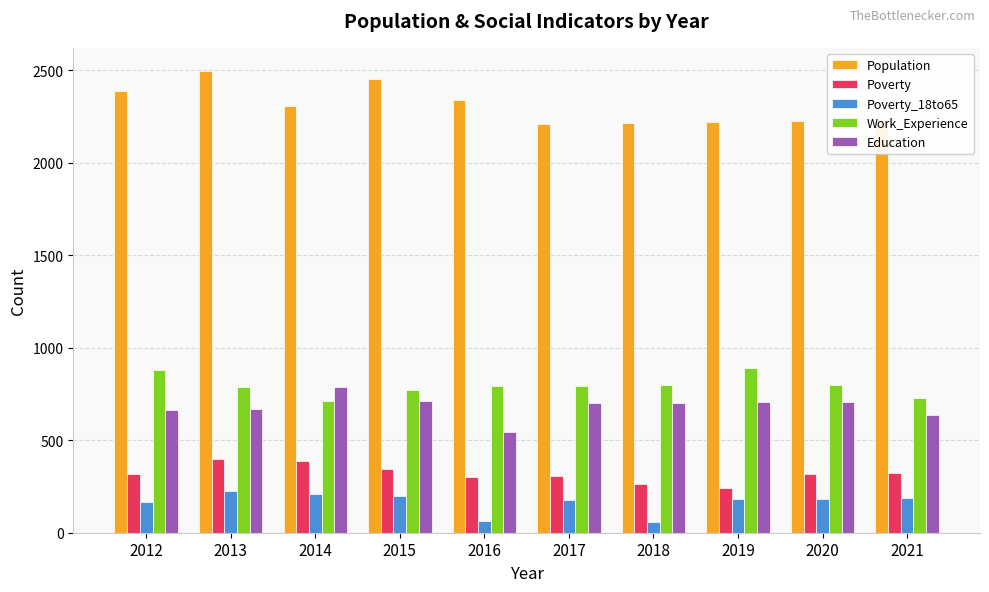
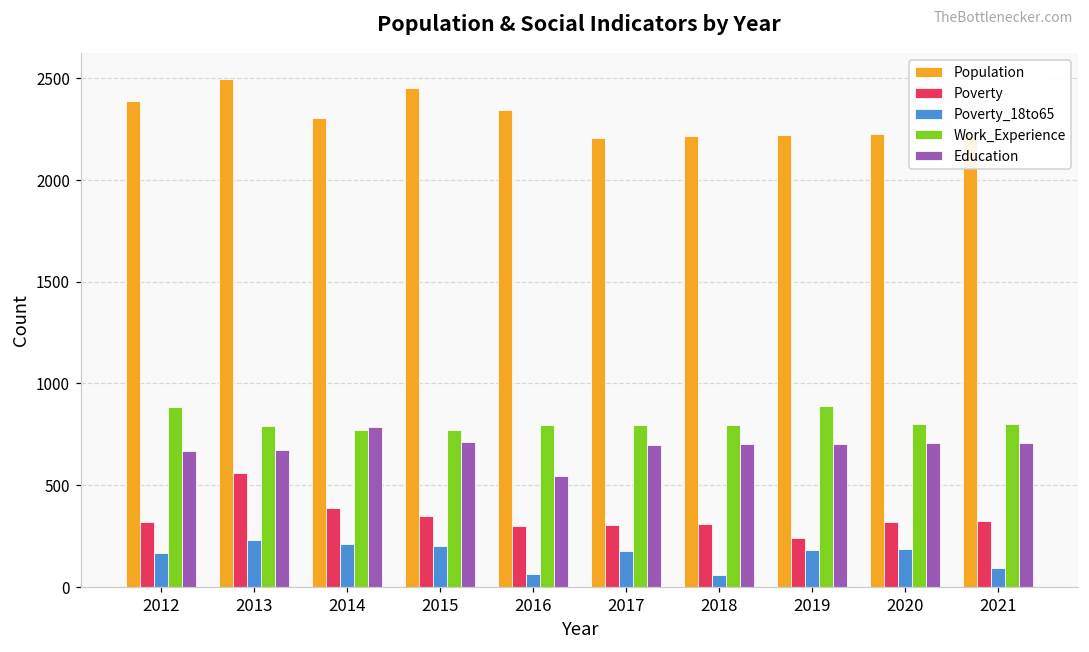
  {
    "Population": {
      "2012": 2390,
      "2013": 2500,
      "2014": 2310,
      "2015": 2450,
      "2016": 2340,
      "2017": 2210,
      "2018": 2210,
      "2019": 2220,
      "2020": 2230
    },
    "Poverty": {
      "2012": 320,
-     "2013": 400,
+     "2013": 560,
      "2014": 390,
      "2015": 350,
      "2016": 300,
      "2017": 310,
-     "2018": 260,
+     "2018": 310,
      "2019": 240,
      "2020": 320,
      "2021": 320
    },
    "Poverty_18to65": {
      "2012": 170,
      "2013": 230,
      "2014": 210,
      "2015": 200,
      "2016": 60,
      "2017": 180,
      "2018": 60,
      "2019": 180,
      "2020": 180,
-     "2021": 190
+     "2021": 90
    },
    "Work_Experience": {
      "2012": 880,
      "2013": 790,
-     "2014": 710,
+     "2014": 770,
      "2015": 770,
      "2016": 790,
      "2017": 800,
      "2018": 800,
      "2019": 890,
      "2020": 800,
-     "2021": 730
+     "2021": 800
    },
    "Education": {
      "2012": 670,
      "2013": 670,
      "2014": 790,
      "2015": 710,
      "2016": 540,
      "2017": 700,
      "2018": 700,
      "2019": 700,
      "2020": 710,
-     "2021": 630
+     "2021": 710
    }
  }
